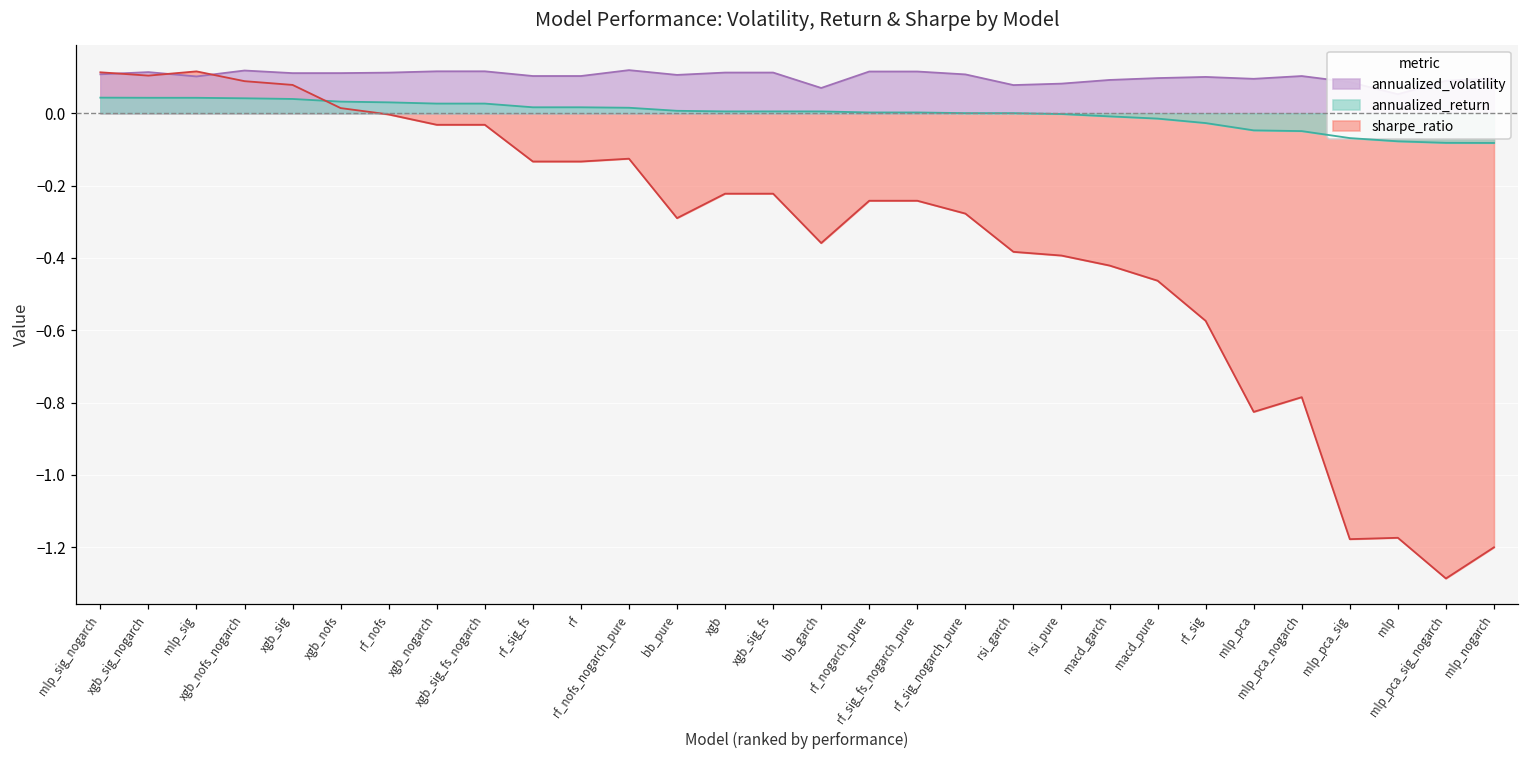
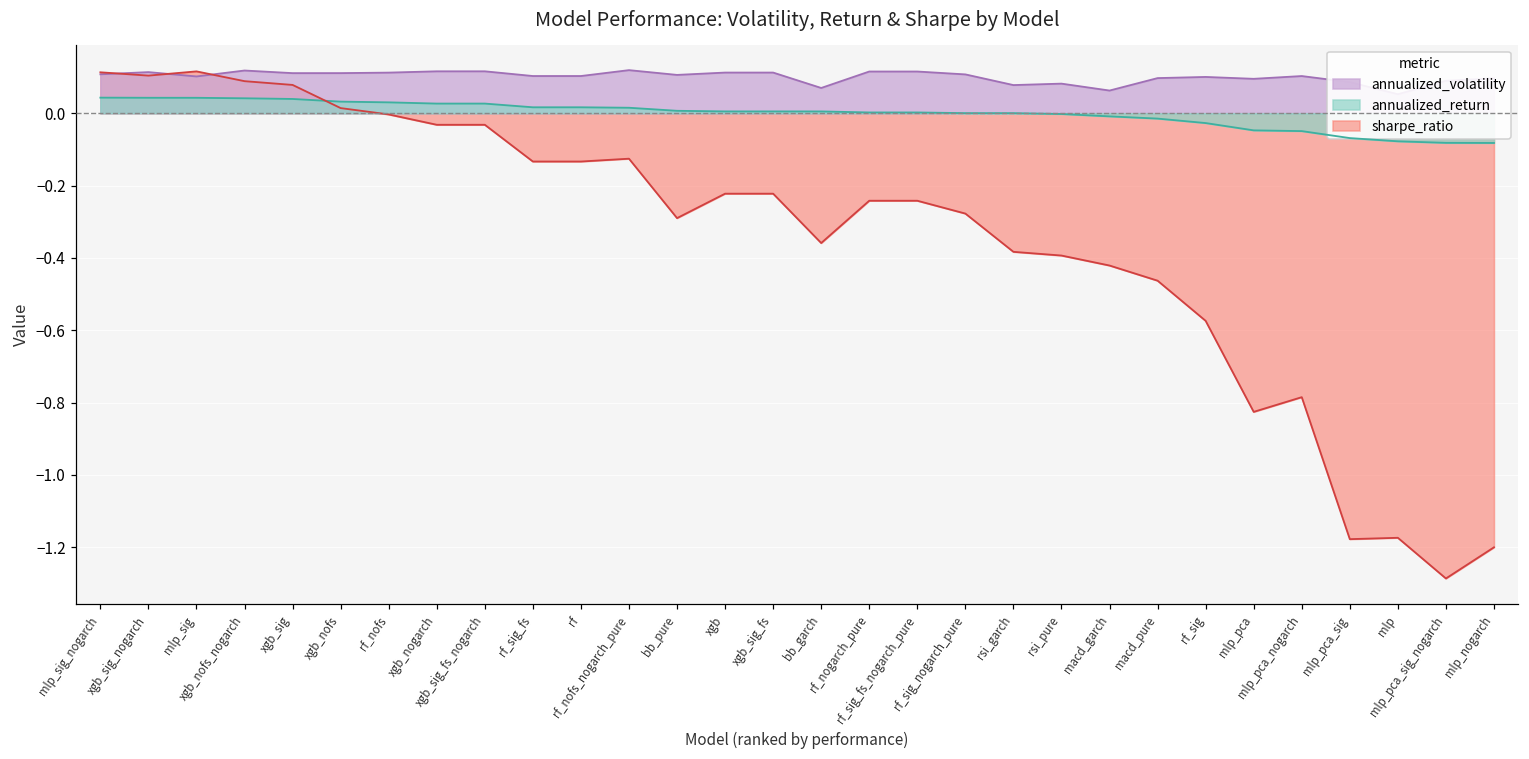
  {
    "annualized_volatility": {
      "xgb_sig_nogarch": 0.11,
      "mlp_sig": 0.10,
      "xgb_nofs_nogarch": 0.12,
      "xgb_sig": 0.11,
      "xgb_nofs": 0.11,
      "rf_nofs": 0.11,
      "xgb_nogarch": 0.12,
      "xgb_sig_fs_nogarch": 0.12,
      "rf_sig_fs": 0.10,
      "rf": 0.10,
      "rf_nofs_nogarch_pure": 0.12,
      "bb_pure": 0.11,
      "xgb": 0.11,
      "xgb_sig_fs": 0.11,
      "bb_garch": 0.07,
      "rf_nogarch_pure": 0.12,
      "rf_sig_fs_nogarch_pure": 0.12,
      "rf_sig_nogarch_pure": 0.11,
      "rsi_garch": 0.08,
      "rsi_pure": 0.08,
-     "macd_garch": 0.09,
+     "macd_garch": 0.06,
      "macd_pure": 0.10,
      "rf_sig": 0.10,
      "mlp_pca": 0.10,
      "mlp_pca_nogarch": 0.10
    }
  }
